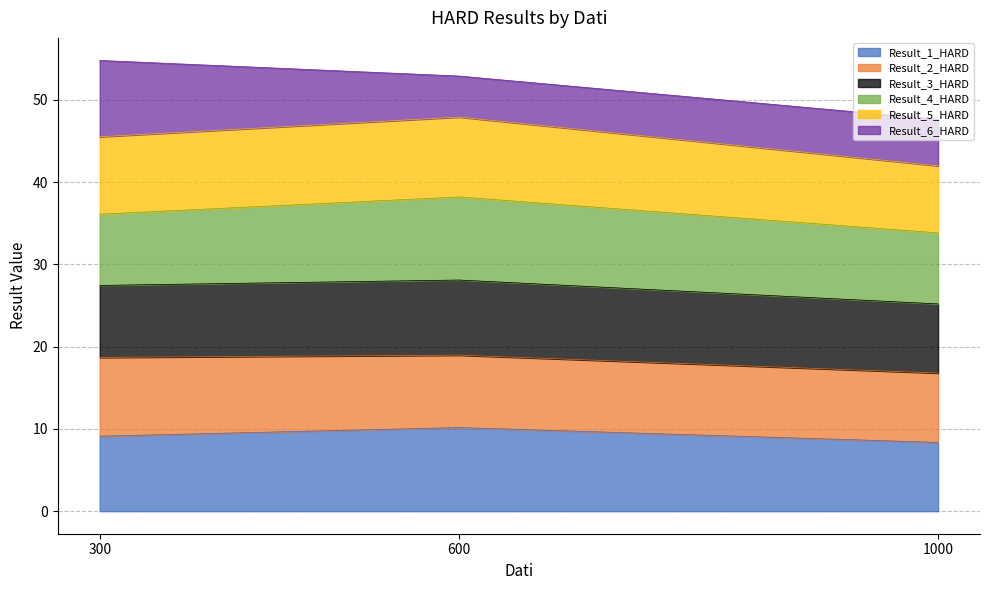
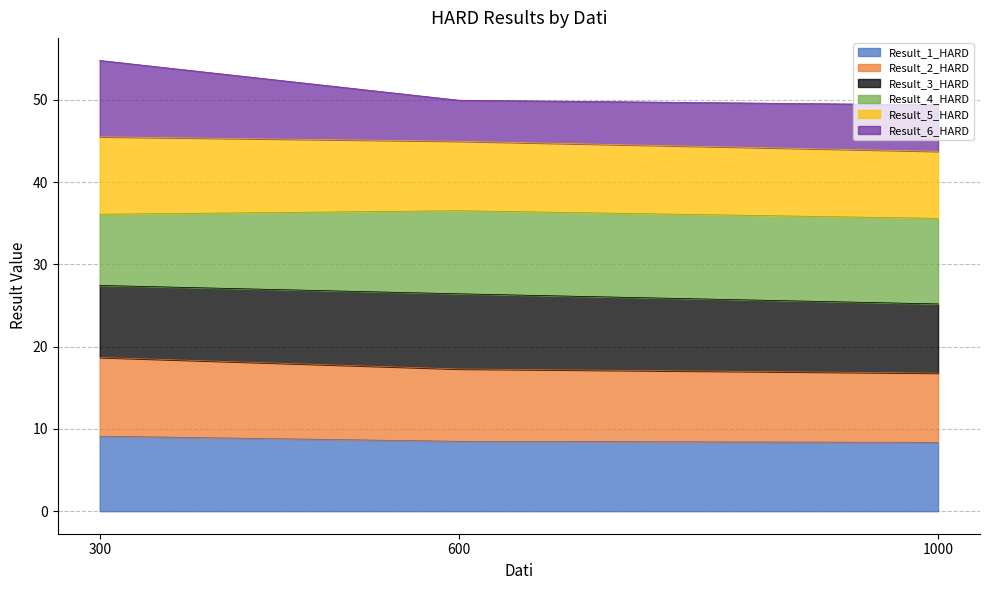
  {
    "Result_1_HARD": {
      "300": 9,
-     "600": 10,
+     "600": 8,
      "1000": 8
    },
    "Result_2_HARD": {
      "300": 10,
      "600": 9,
      "1000": 8
    },
    "Result_3_HARD": {
      "300": 9,
      "600": 9,
      "1000": 8
    },
    "Result_4_HARD": {
      "300": 9,
      "600": 10,
-     "1000": 9
+     "1000": 10
    },
    "Result_5_HARD": {
      "300": 9,
-     "600": 10,
+     "600": 8,
      "1000": 8
    },
    "Result_6_HARD": {
      "300": 9,
      "600": 5
    }
  }
